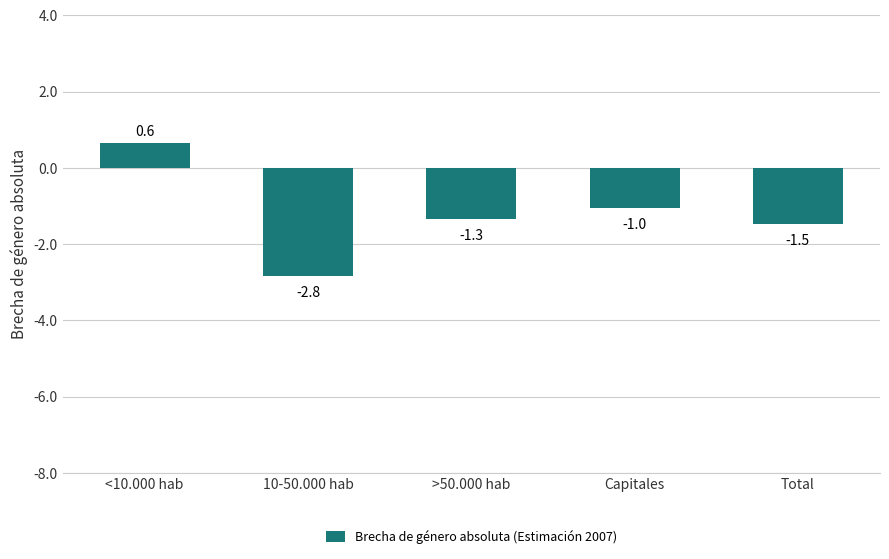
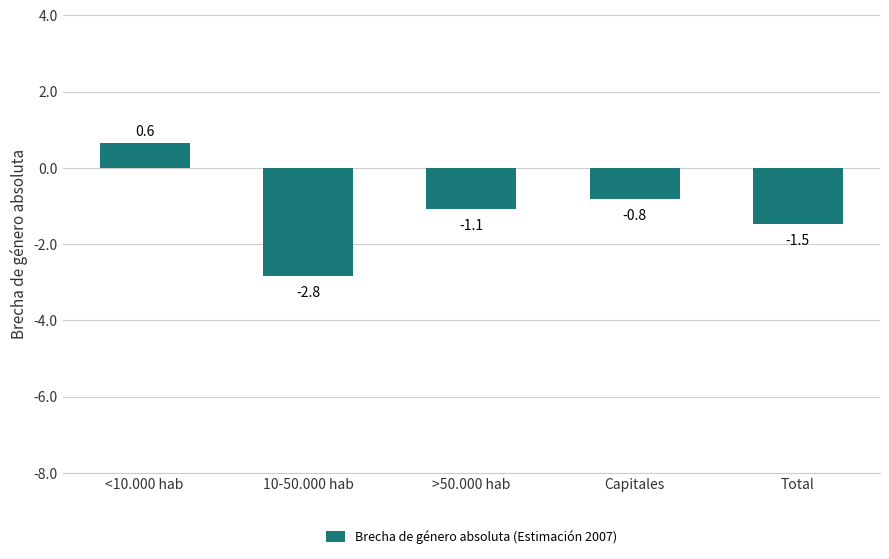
  {
    "<10.000 hab": 0.6,
    "10-50.000 hab": -2.8,
-   ">50.000 hab": -1.3,
-   "Capitales": -1.0,
+   ">50.000 hab": -1.1,
+   "Capitales": -0.8,
    "Total": -1.5
  }
